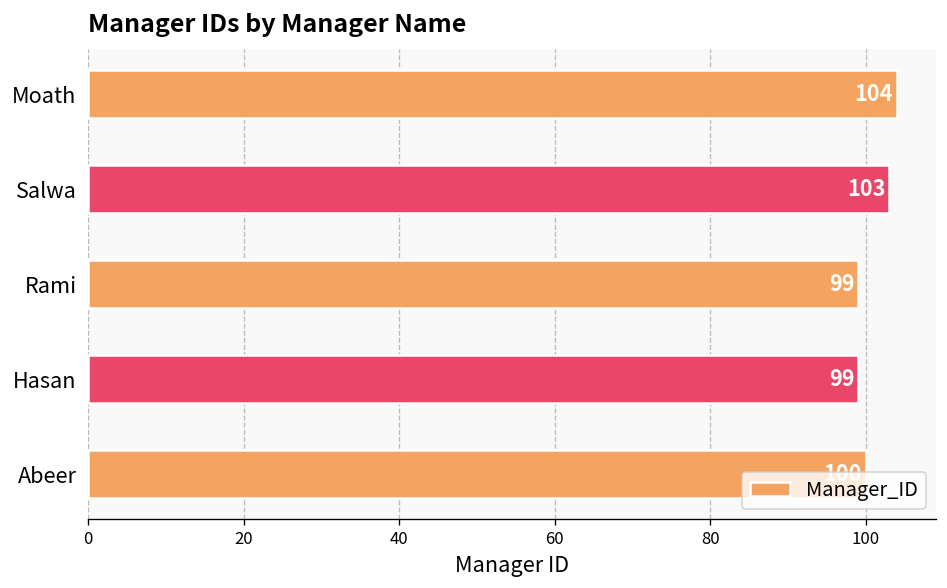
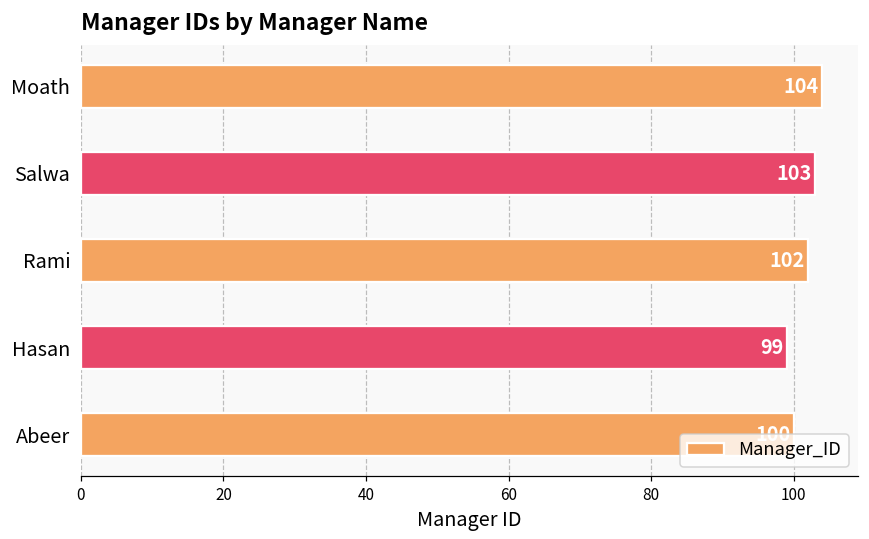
  {
    "Moath": 104,
    "Salwa": 103,
-   "Rami": 99,
+   "Rami": 102,
    "Hasan": 99
  }
